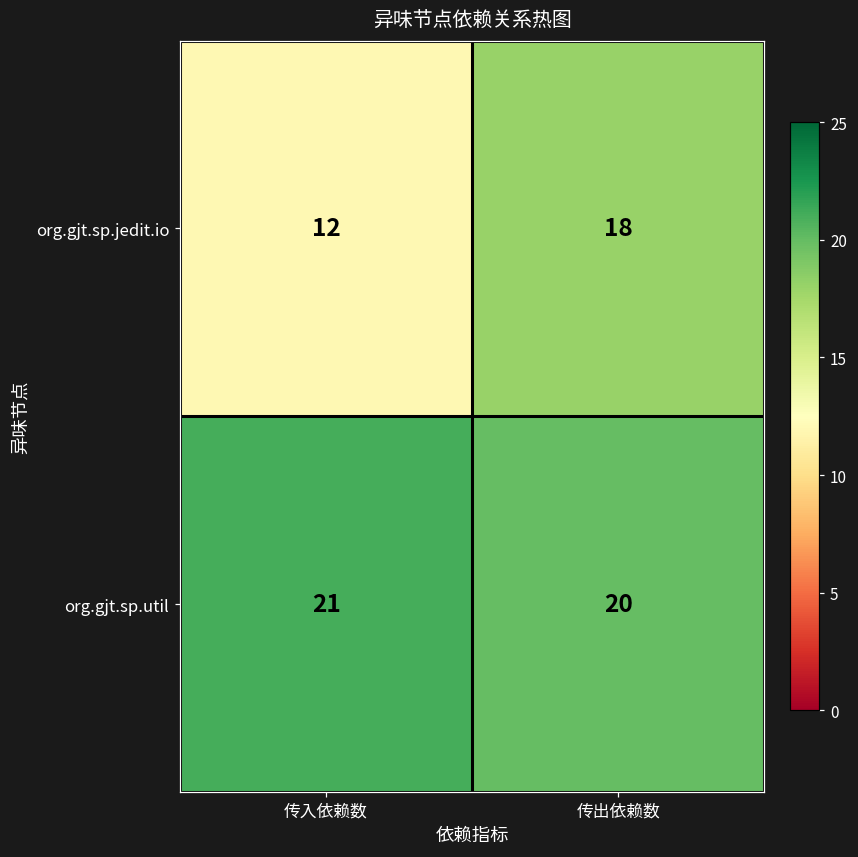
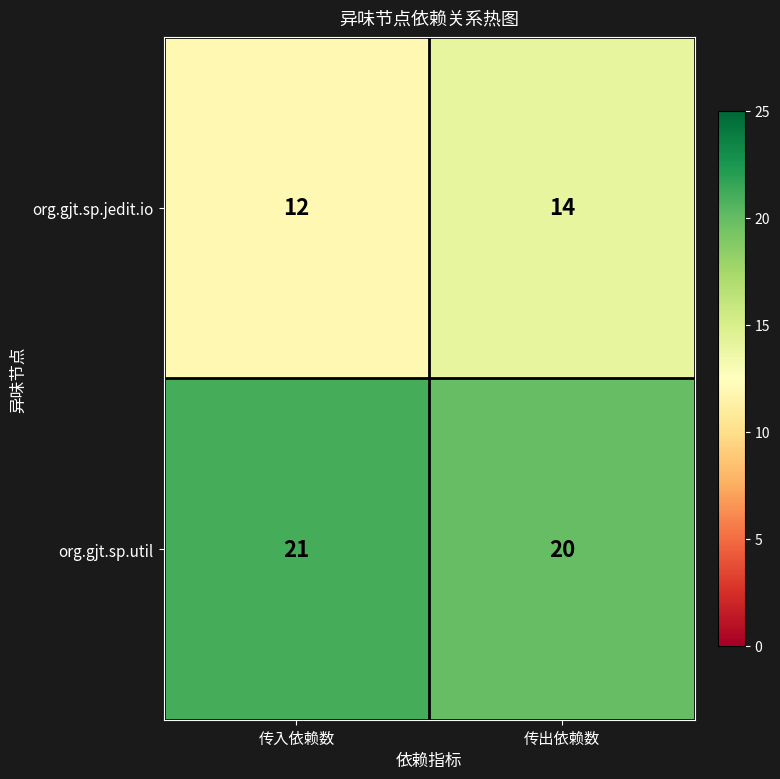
  {
    "org.gjt.sp.jedit.io": {
      "传入依赖数": 12,
-     "传出依赖数": 18
+     "传出依赖数": 14
    },
    "org.gjt.sp.util": {
      "传入依赖数": 21,
      "传出依赖数": 20
    }
  }
